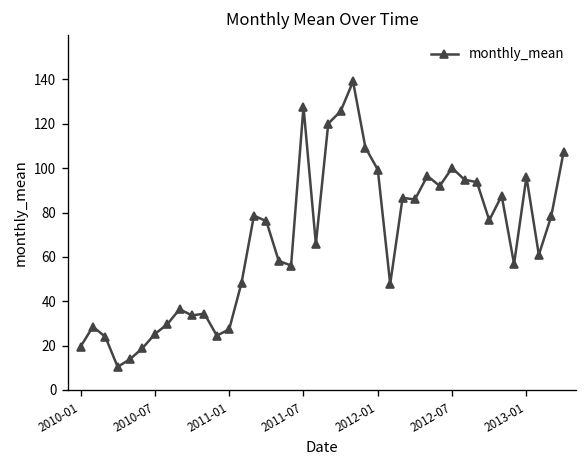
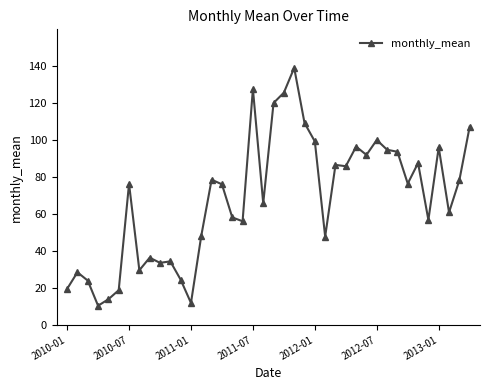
  {
    "2010-01": 20,
-   "2010-07": 25,
-   "2011-01": 27,
+   "2010-07": 76,
+   "2011-01": 12,
    "2011-07": 128,
    "2012-01": 99,
    "2012-07": 100,
    "2013-01": 96
  }
